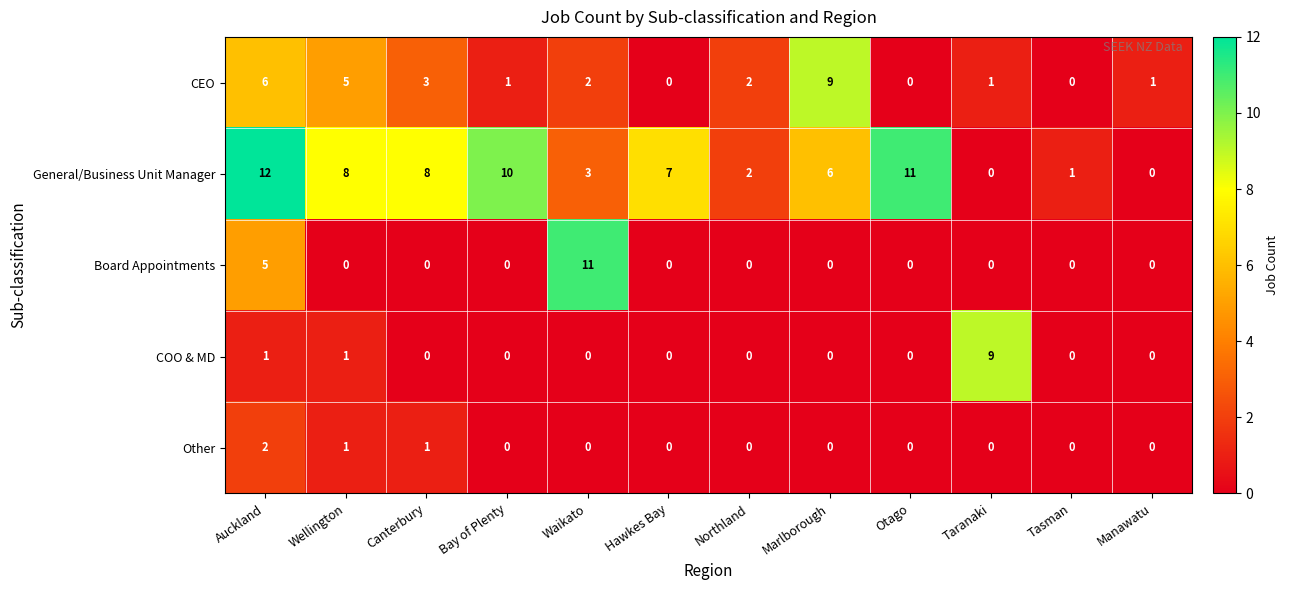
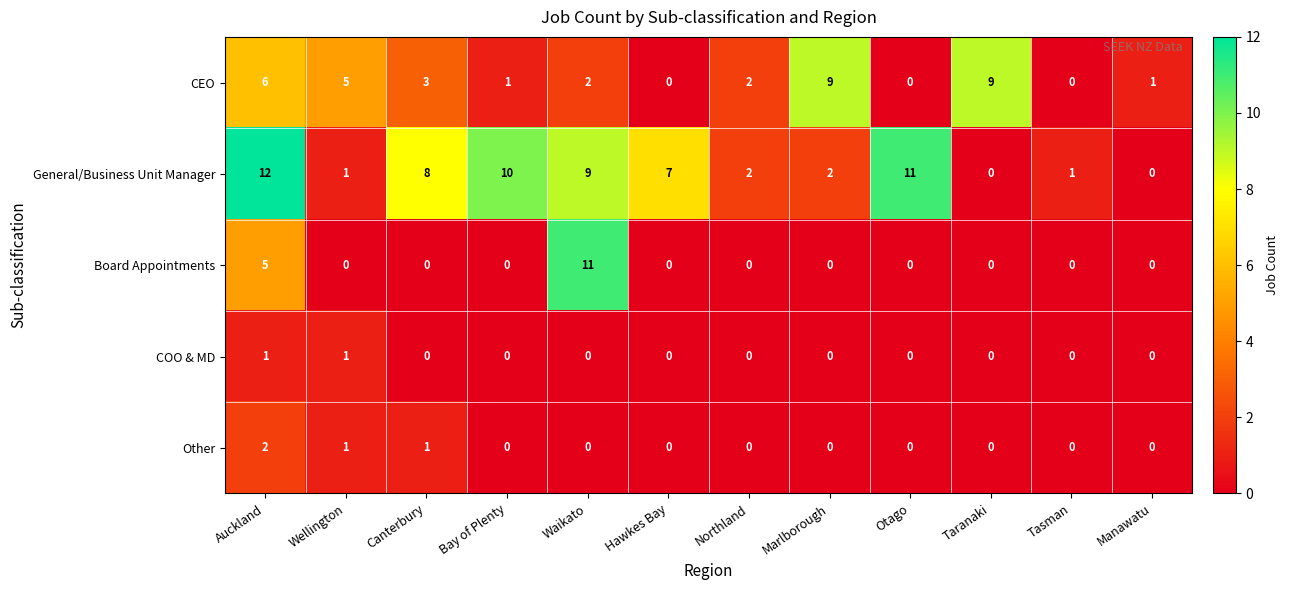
  {
    "CEO": {
      "Auckland": 6,
      "Wellington": 5,
      "Canterbury": 3,
      "Bay of Plenty": 1,
      "Waikato": 2,
      "Hawkes Bay": 0,
      "Northland": 2,
      "Marlborough": 9,
      "Otago": 0,
-     "Taranaki": 1,
+     "Taranaki": 9,
      "Tasman": 0
    },
    "General/Business Unit Manager": {
      "Auckland": 12,
-     "Wellington": 8,
+     "Wellington": 1,
      "Canterbury": 8,
      "Bay of Plenty": 10,
-     "Waikato": 3,
+     "Waikato": 9,
      "Hawkes Bay": 7,
      "Northland": 2,
-     "Marlborough": 6,
+     "Marlborough": 2,
      "Otago": 11,
      "Taranaki": 0,
      "Tasman": 1,
      "Manawatu": 0
    },
    "Board Appointments": {
      "Auckland": 5,
      "Wellington": 0,
      "Canterbury": 0,
      "Bay of Plenty": 0,
      "Waikato": 11,
      "Hawkes Bay": 0,
      "Northland": 0,
      "Marlborough": 0,
      "Otago": 0,
      "Taranaki": 0,
      "Tasman": 0,
      "Manawatu": 0
    },
    "COO & MD": {
      "Auckland": 1,
      "Wellington": 1,
      "Canterbury": 0,
      "Bay of Plenty": 0,
      "Waikato": 0,
      "Hawkes Bay": 0,
      "Northland": 0,
      "Marlborough": 0,
      "Otago": 0,
-     "Taranaki": 9,
+     "Taranaki": 0,
      "Tasman": 0,
      "Manawatu": 0
    },
    "Other": {
      "Auckland": 2,
      "Wellington": 1,
      "Canterbury": 1,
      "Bay of Plenty": 0,
      "Waikato": 0,
      "Hawkes Bay": 0,
      "Northland": 0,
      "Marlborough": 0,
      "Otago": 0,
      "Taranaki": 0,
      "Tasman": 0,
      "Manawatu": 0
    }
  }
